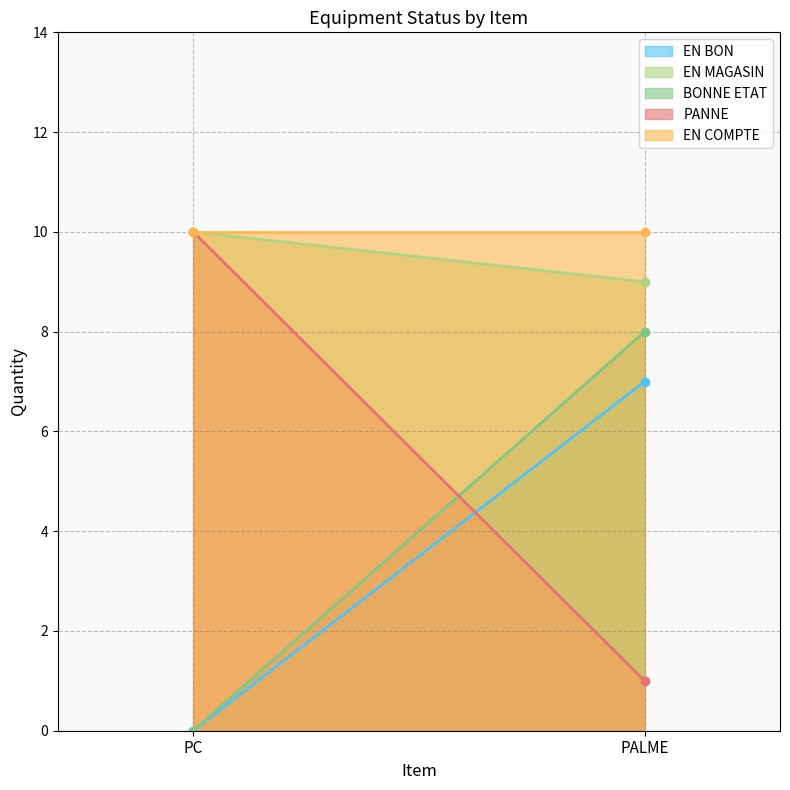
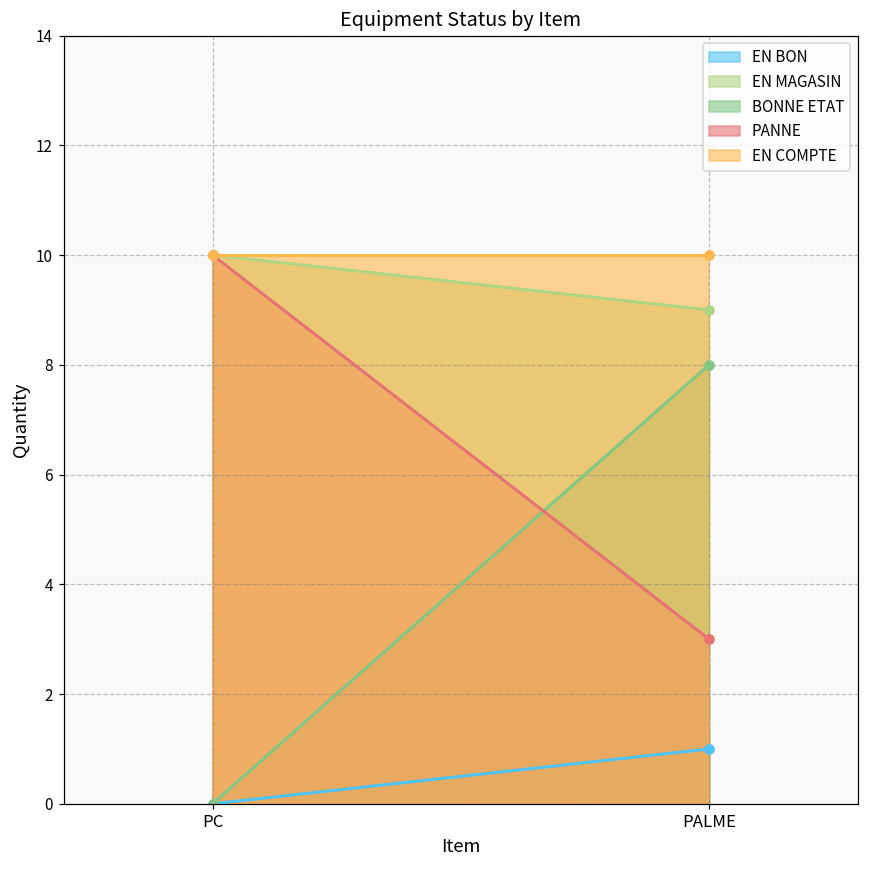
  {
    "EN BON": {
-     "PALME": 7
+     "PALME": 1
    },
    "PANNE": {
-     "PALME": 1
+     "PALME": 3
    },
    "EN COMPTE": {
      "PALME": 10
    }
  }
